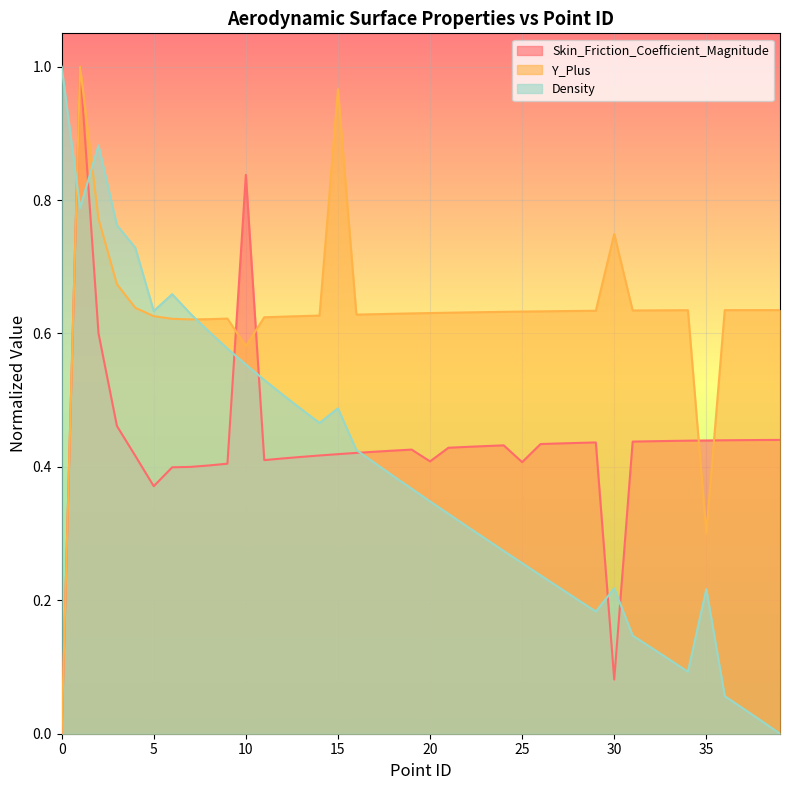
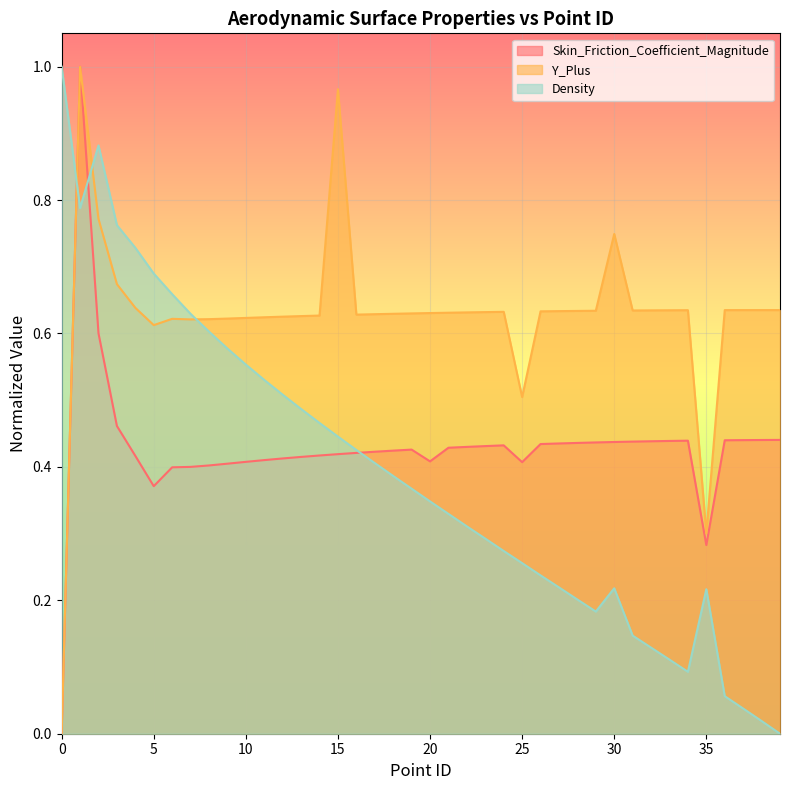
  {
    "Skin_Friction_Coefficient_Magnitude": {
      "5": 0.37,
-     "10": 0.84,
+     "10": 0.41,
      "15": 0.42,
      "20": 0.41,
      "25": 0.41,
-     "30": 0.08,
-     "35": 0.44
+     "30": 0.44,
+     "35": 0.28
    },
    "Y_Plus": {
-     "5": 0.63,
-     "10": 0.58,
+     "5": 0.61,
+     "10": 0.62,
      "15": 0.97,
      "20": 0.63,
-     "25": 0.63,
+     "25": 0.50,
      "30": 0.75,
      "35": 0.30
    },
    "Density": {
      "0": 1.00,
-     "5": 0.63,
+     "5": 0.69,
      "10": 0.55,
-     "15": 0.49,
+     "15": 0.45,
      "20": 0.35,
      "25": 0.26,
      "30": 0.22,
      "35": 0.22
    }
  }
